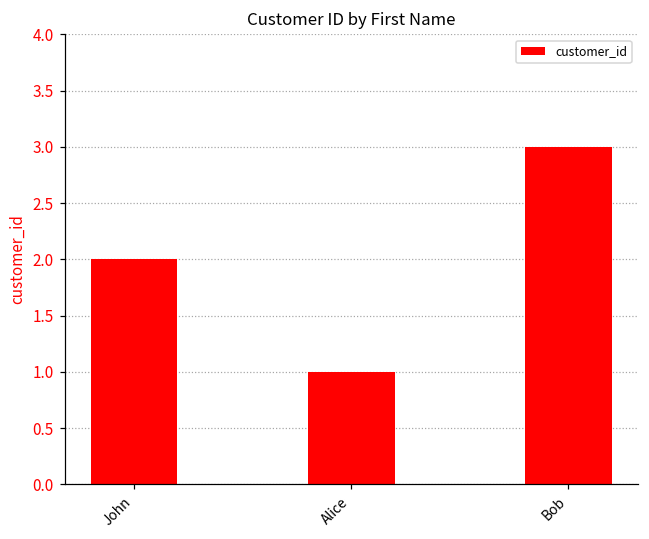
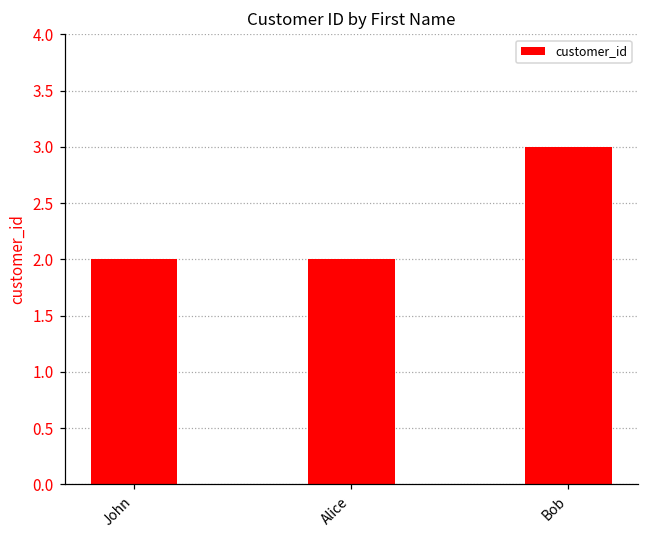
  {
    "John": 2,
-   "Alice": 1,
+   "Alice": 2,
    "Bob": 3
  }
